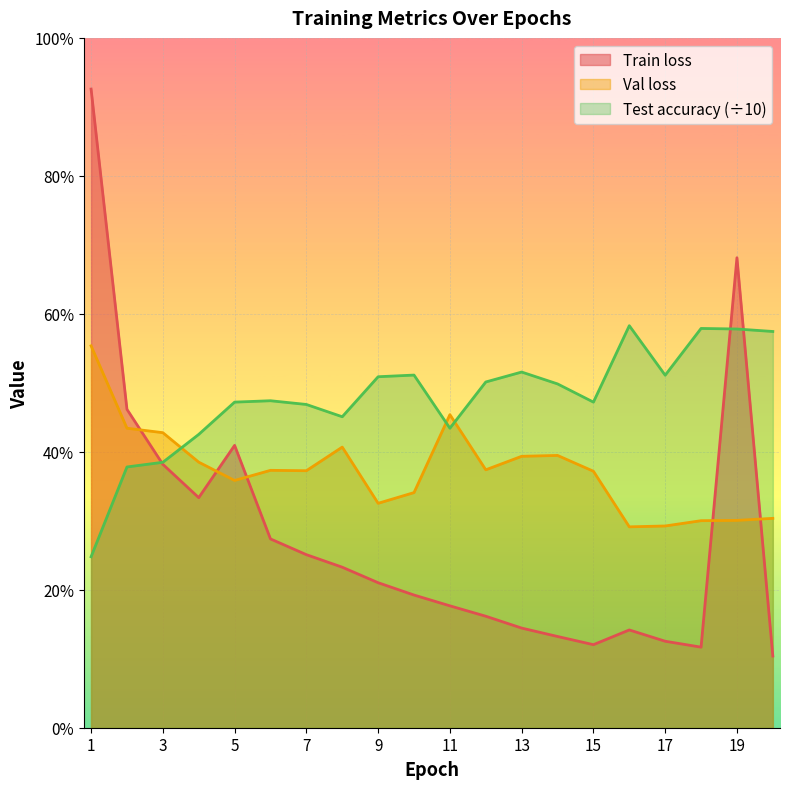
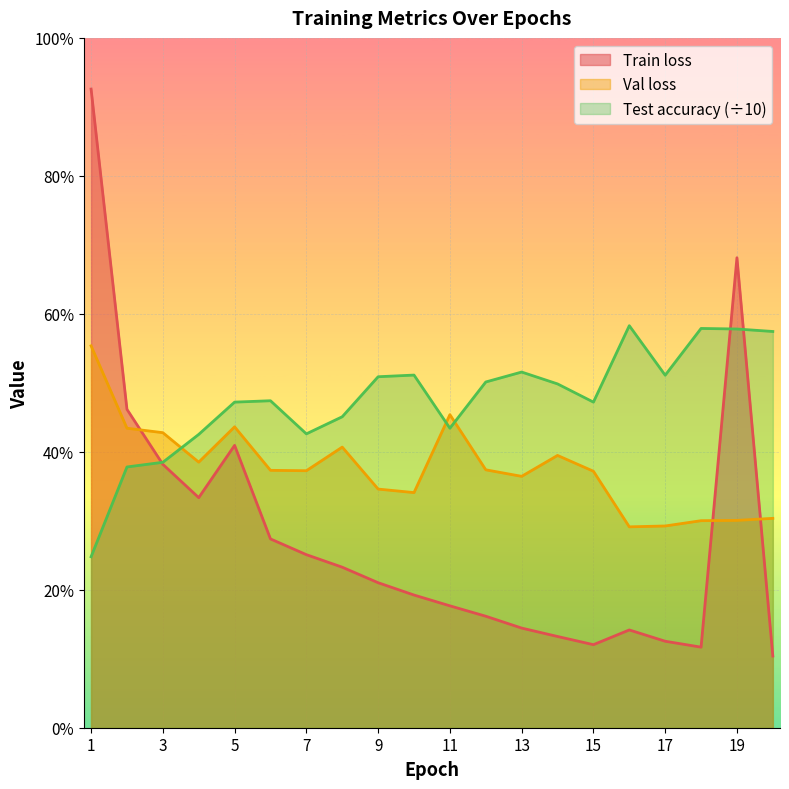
  {
    "Train loss": {
      "1": "93%",
      "5": "41%",
      "7": "25%",
      "9": "21%",
      "11": "18%",
      "13": "14%",
      "15": "12%",
      "17": "13%",
      "19": "68%"
    },
    "Val loss": {
      "1": "55%",
      "3": "43%",
-     "5": "36%",
+     "5": "44%",
      "7": "37%",
-     "9": "33%",
+     "9": "35%",
      "11": "45%",
-     "13": "39%",
+     "13": "36%",
      "15": "37%",
      "17": "29%",
      "19": "30%"
    },
    "Test accuracy (÷10)": {
      "1": "25%",
      "5": "47%",
-     "7": "47%",
+     "7": "43%",
      "9": "51%",
      "11": "43%",
      "13": "52%",
      "15": "47%",
      "17": "51%",
      "19": "58%"
    }
  }
